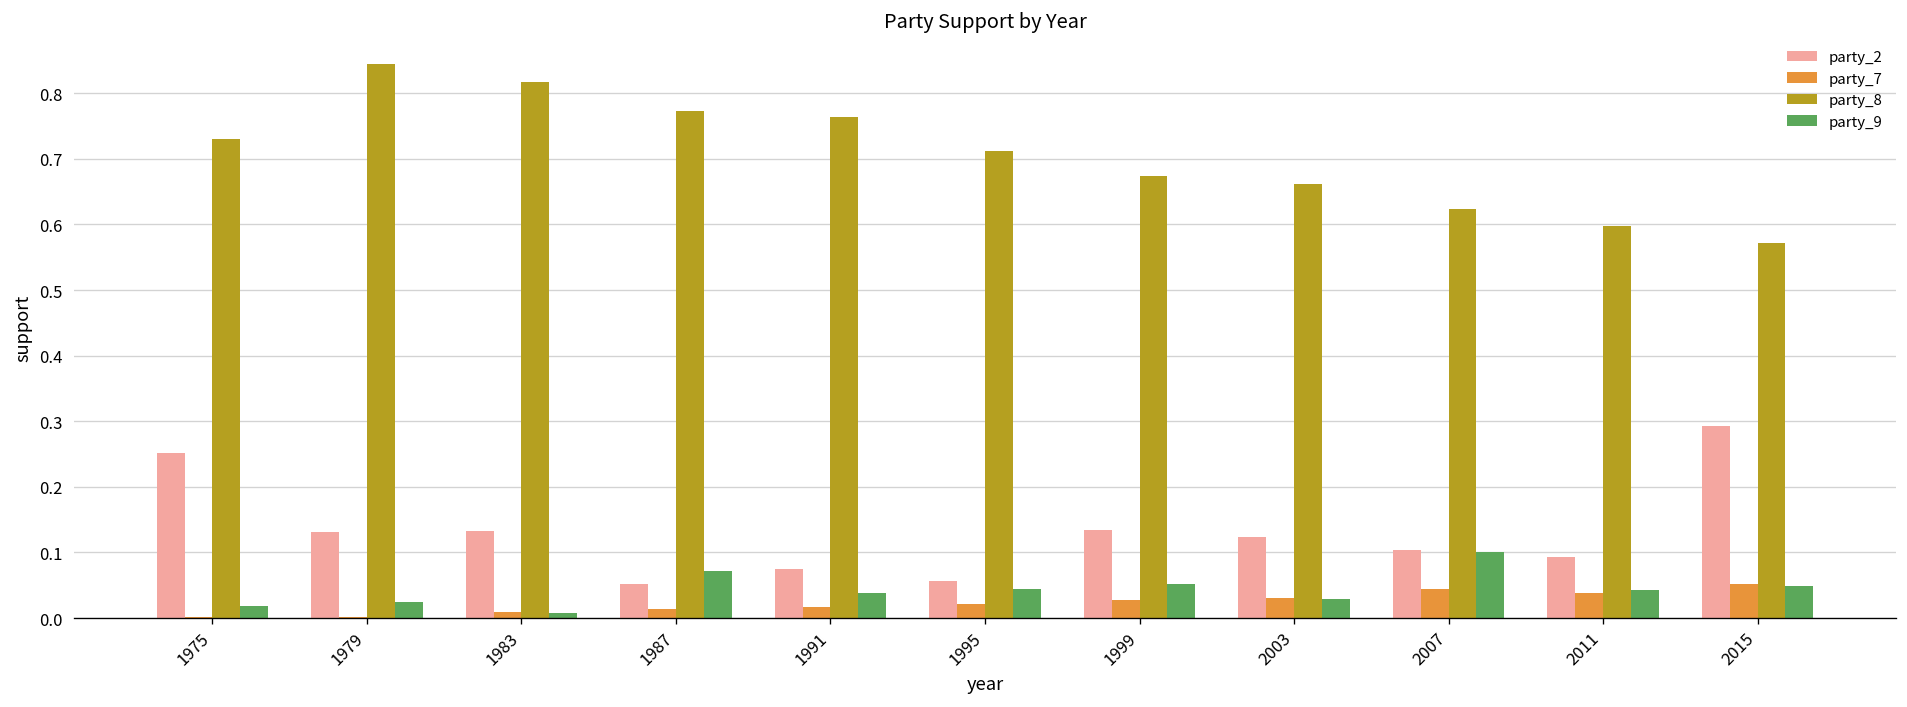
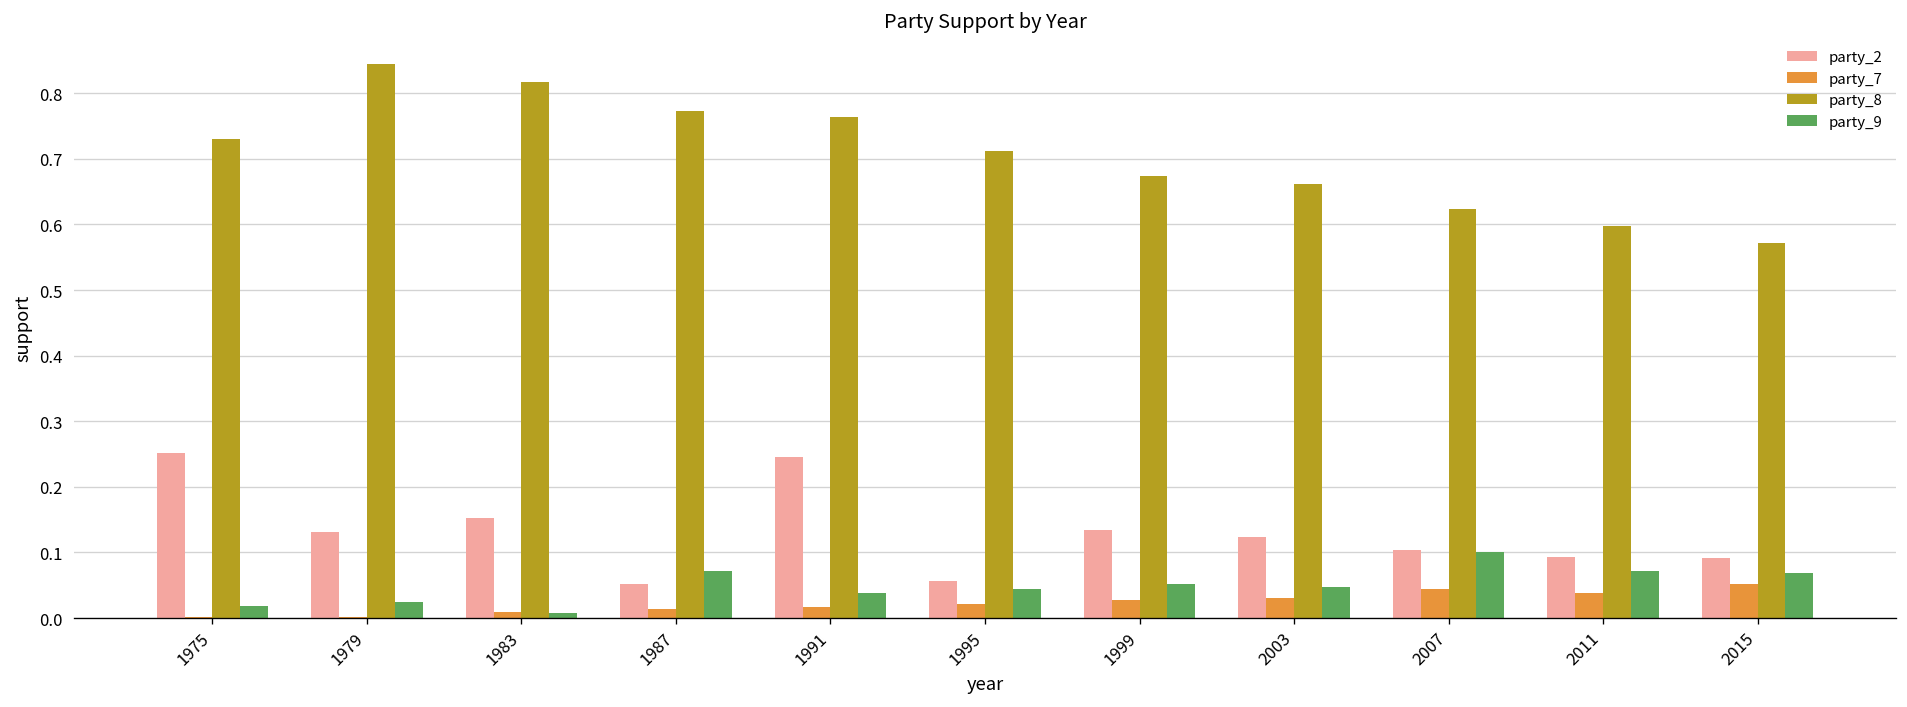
  {
    "party_2": {
      "1975": 0.25,
      "1979": 0.13,
-     "1983": 0.13,
+     "1983": 0.15,
      "1987": 0.05,
-     "1991": 0.08,
+     "1991": 0.25,
      "1995": 0.06,
      "1999": 0.13,
      "2003": 0.12,
      "2007": 0.10,
      "2011": 0.09,
-     "2015": 0.29
+     "2015": 0.09
    },
    "party_9": {
      "1975": 0.02,
      "1979": 0.02,
      "1983": 0.01,
      "1987": 0.07,
      "1991": 0.04,
      "1995": 0.04,
      "1999": 0.05,
-     "2003": 0.03,
+     "2003": 0.05,
      "2007": 0.10,
-     "2011": 0.04,
-     "2015": 0.05
+     "2011": 0.07,
+     "2015": 0.07
    }
  }
